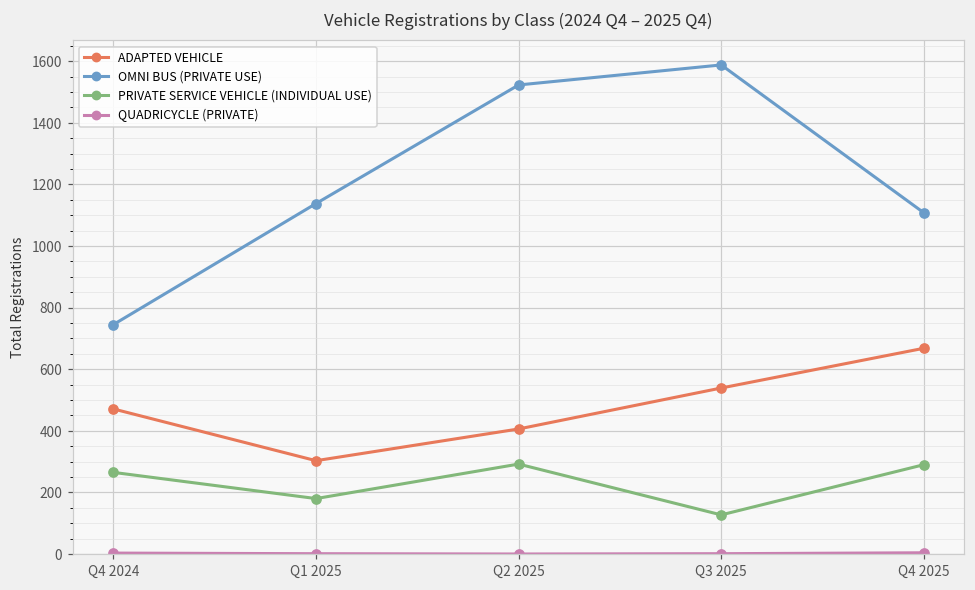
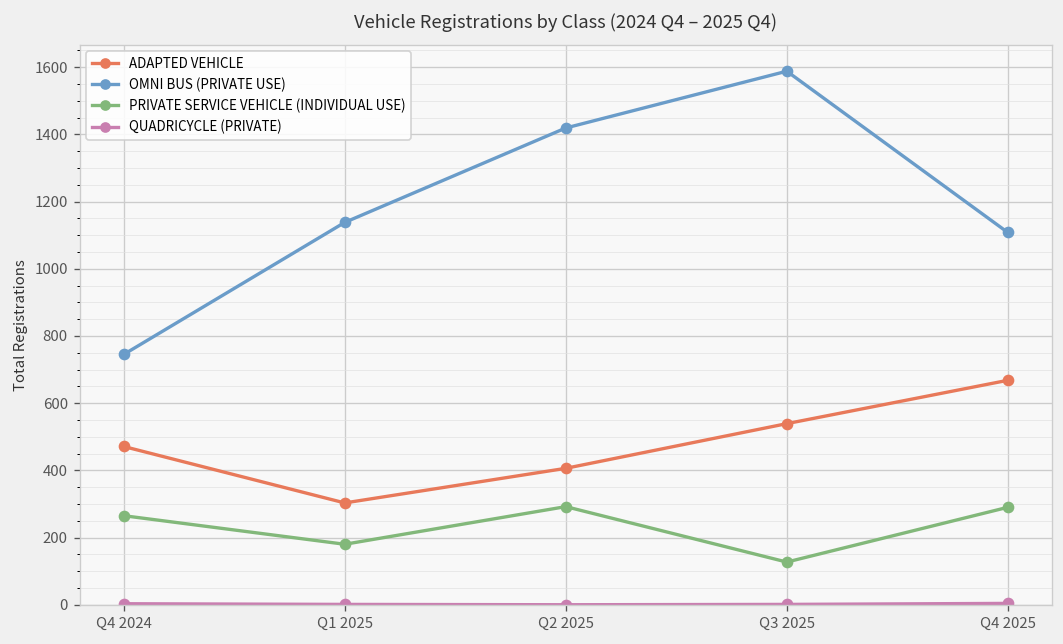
  {
    "ADAPTED VEHICLE": {
      "Q4 2024": 470,
      "Q1 2025": 300,
      "Q2 2025": 410,
      "Q3 2025": 540,
      "Q4 2025": 670
    },
    "OMNI BUS (PRIVATE USE)": {
      "Q4 2024": 750,
      "Q1 2025": 1140,
-     "Q2 2025": 1520,
+     "Q2 2025": 1420,
      "Q3 2025": 1590,
      "Q4 2025": 1110
    },
    "PRIVATE SERVICE VEHICLE (INDIVIDUAL USE)": {
      "Q4 2024": 270,
      "Q1 2025": 180,
      "Q2 2025": 290,
      "Q3 2025": 130,
      "Q4 2025": 290
    },
    "QUADRICYCLE (PRIVATE)": {
      "Q4 2024": 0,
      "Q1 2025": 0,
      "Q2 2025": 0,
      "Q3 2025": 0,
      "Q4 2025": 0
    }
  }
